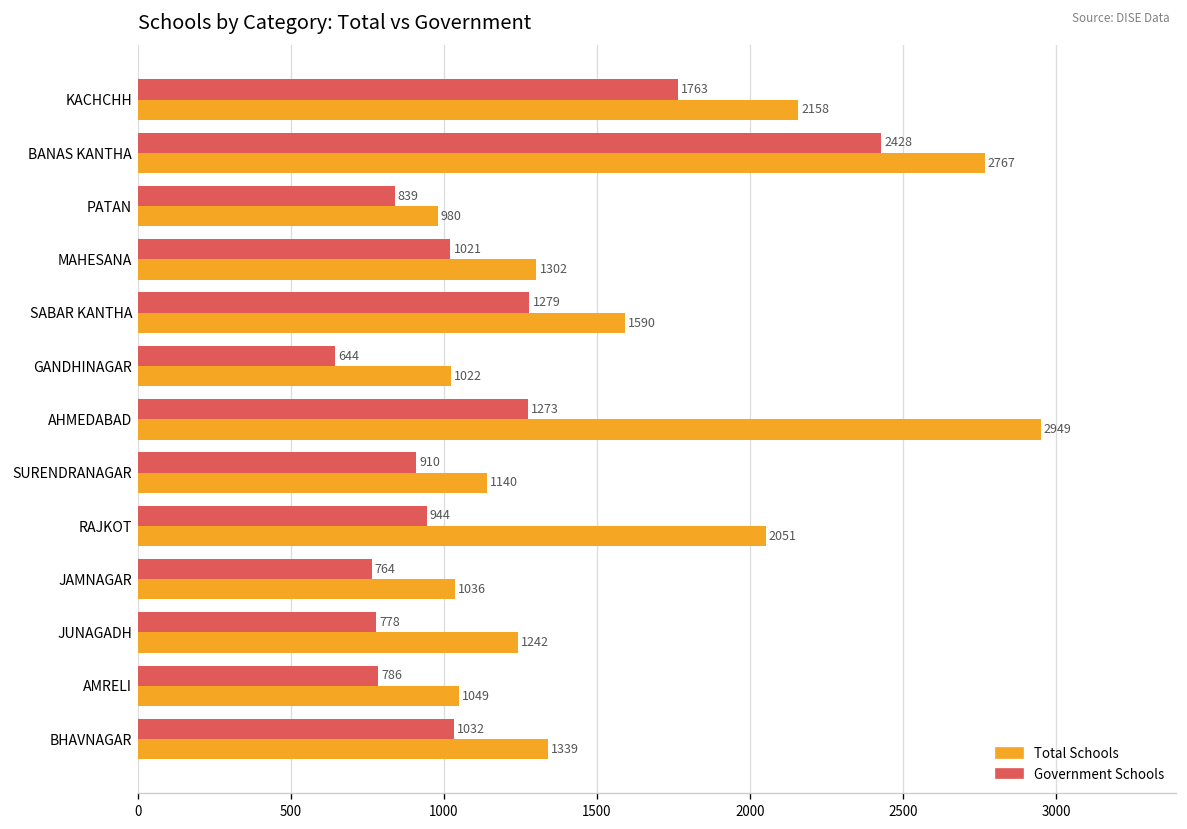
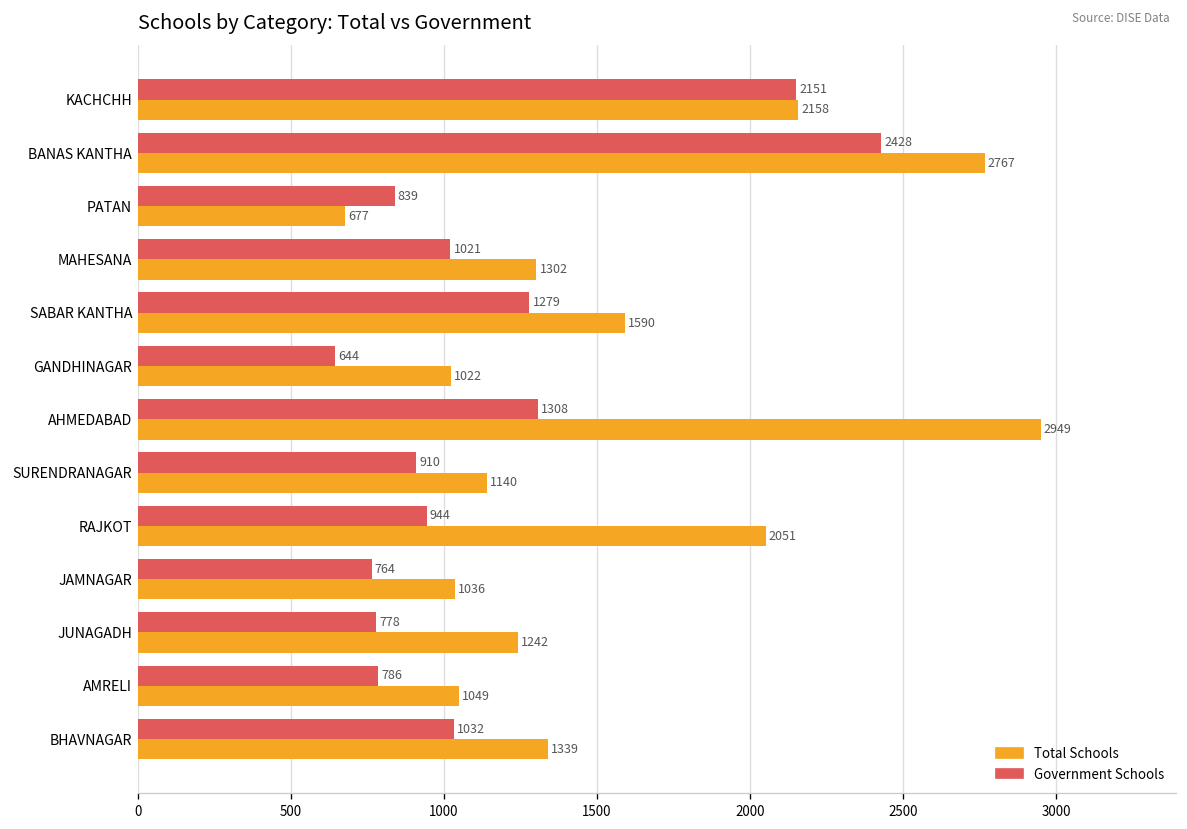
  {
    "Total Schools": {
      "KACHCHH": 2158,
      "BANAS KANTHA": 2767,
-     "PATAN": 980,
+     "PATAN": 677,
      "MAHESANA": 1302,
      "SABAR KANTHA": 1590,
      "GANDHINAGAR": 1022,
      "AHMEDABAD": 2949,
      "SURENDRANAGAR": 1140,
      "RAJKOT": 2051,
      "JAMNAGAR": 1036,
      "JUNAGADH": 1242,
      "AMRELI": 1049,
      "BHAVNAGAR": 1339
    },
    "Government Schools": {
-     "KACHCHH": 1763,
+     "KACHCHH": 2151,
      "BANAS KANTHA": 2428,
      "PATAN": 839,
      "MAHESANA": 1021,
      "SABAR KANTHA": 1279,
      "GANDHINAGAR": 644,
-     "AHMEDABAD": 1273,
+     "AHMEDABAD": 1308,
      "SURENDRANAGAR": 910,
      "RAJKOT": 944,
      "JAMNAGAR": 764,
      "JUNAGADH": 778,
      "AMRELI": 786,
      "BHAVNAGAR": 1032
    }
  }
